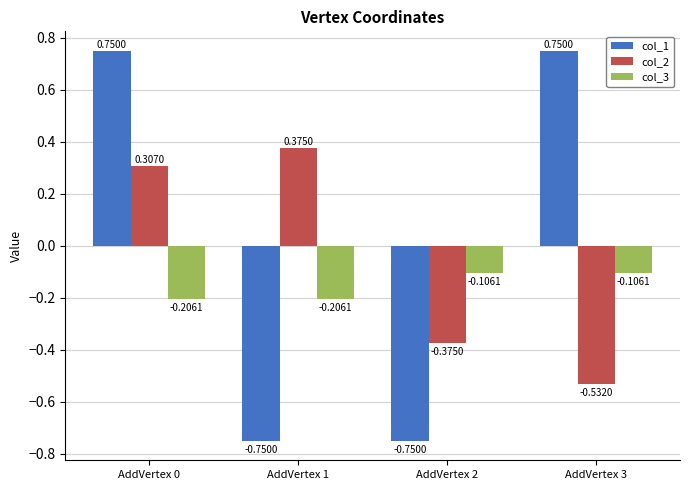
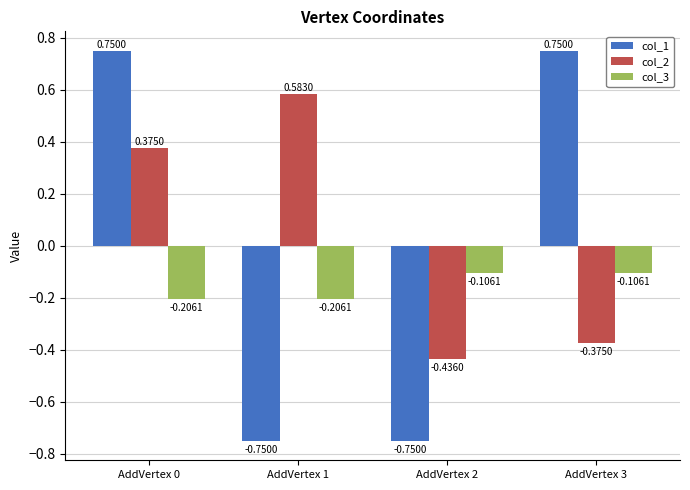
  {
    "col_1": {
      "AddVertex 0": 0.7500,
      "AddVertex 1": -0.7500,
      "AddVertex 2": -0.7500,
      "AddVertex 3": 0.7500
    },
    "col_2": {
-     "AddVertex 0": 0.3070,
-     "AddVertex 1": 0.3750,
-     "AddVertex 2": -0.3750,
-     "AddVertex 3": -0.5320
+     "AddVertex 0": 0.3750,
+     "AddVertex 1": 0.5830,
+     "AddVertex 2": -0.4360,
+     "AddVertex 3": -0.3750
    },
    "col_3": {
      "AddVertex 0": -0.2061,
      "AddVertex 1": -0.2061,
      "AddVertex 2": -0.1061,
      "AddVertex 3": -0.1061
    }
  }
